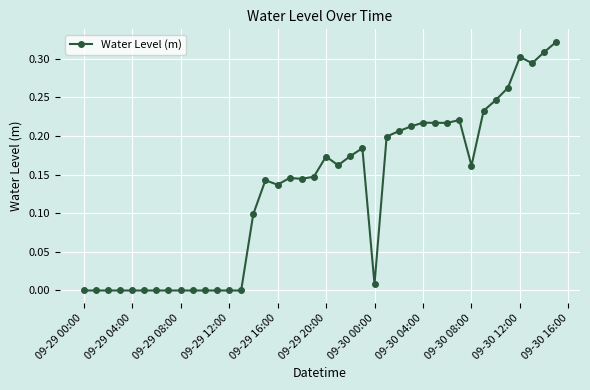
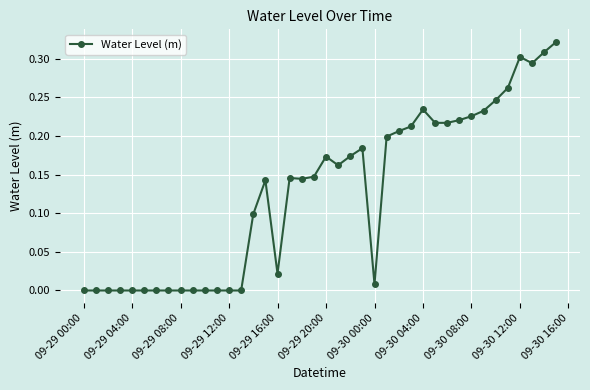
  {
    "09-29 00:00": 0.00,
    "09-29 04:00": 0.00,
    "09-29 08:00": 0.00,
    "09-29 12:00": 0.00,
-   "09-29 16:00": 0.14,
+   "09-29 16:00": 0.02,
    "09-29 20:00": 0.17,
    "09-30 00:00": 0.01,
-   "09-30 04:00": 0.22,
-   "09-30 08:00": 0.16,
+   "09-30 04:00": 0.23,
+   "09-30 08:00": 0.23,
    "09-30 12:00": 0.30
  }
